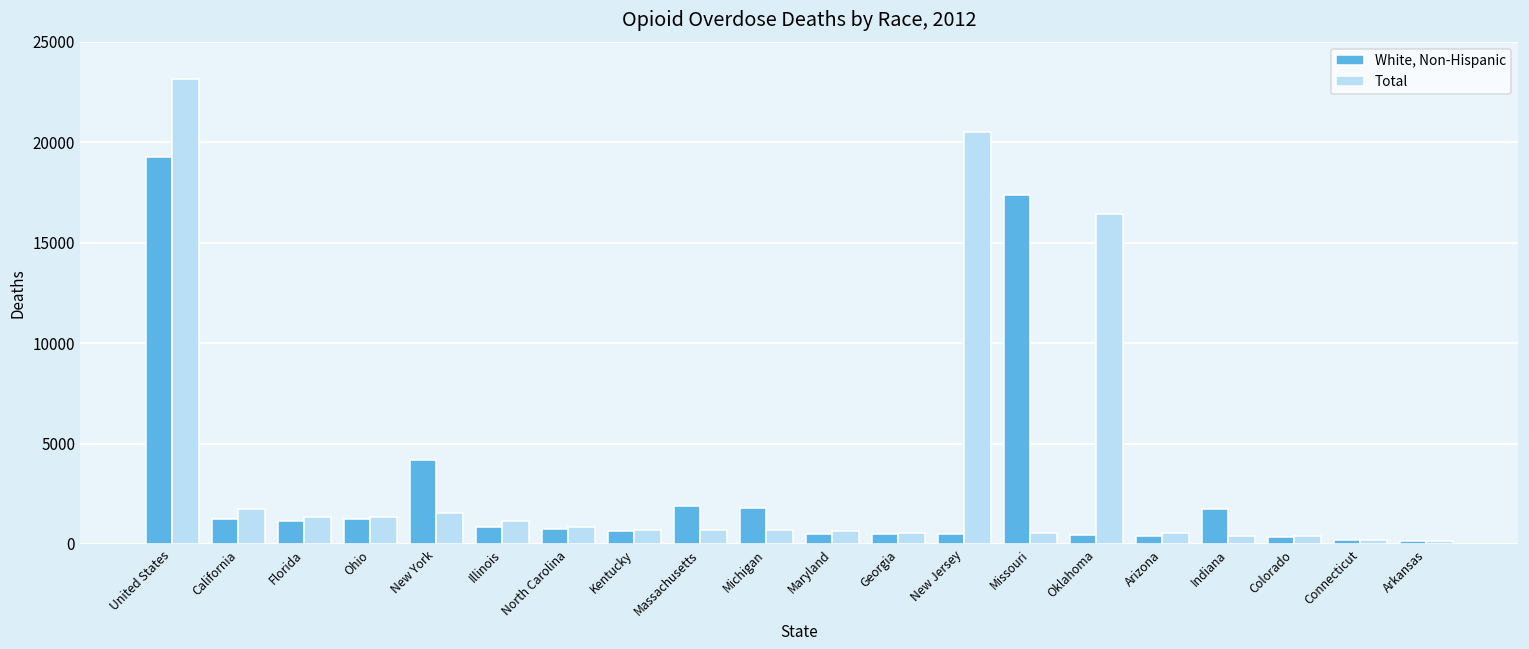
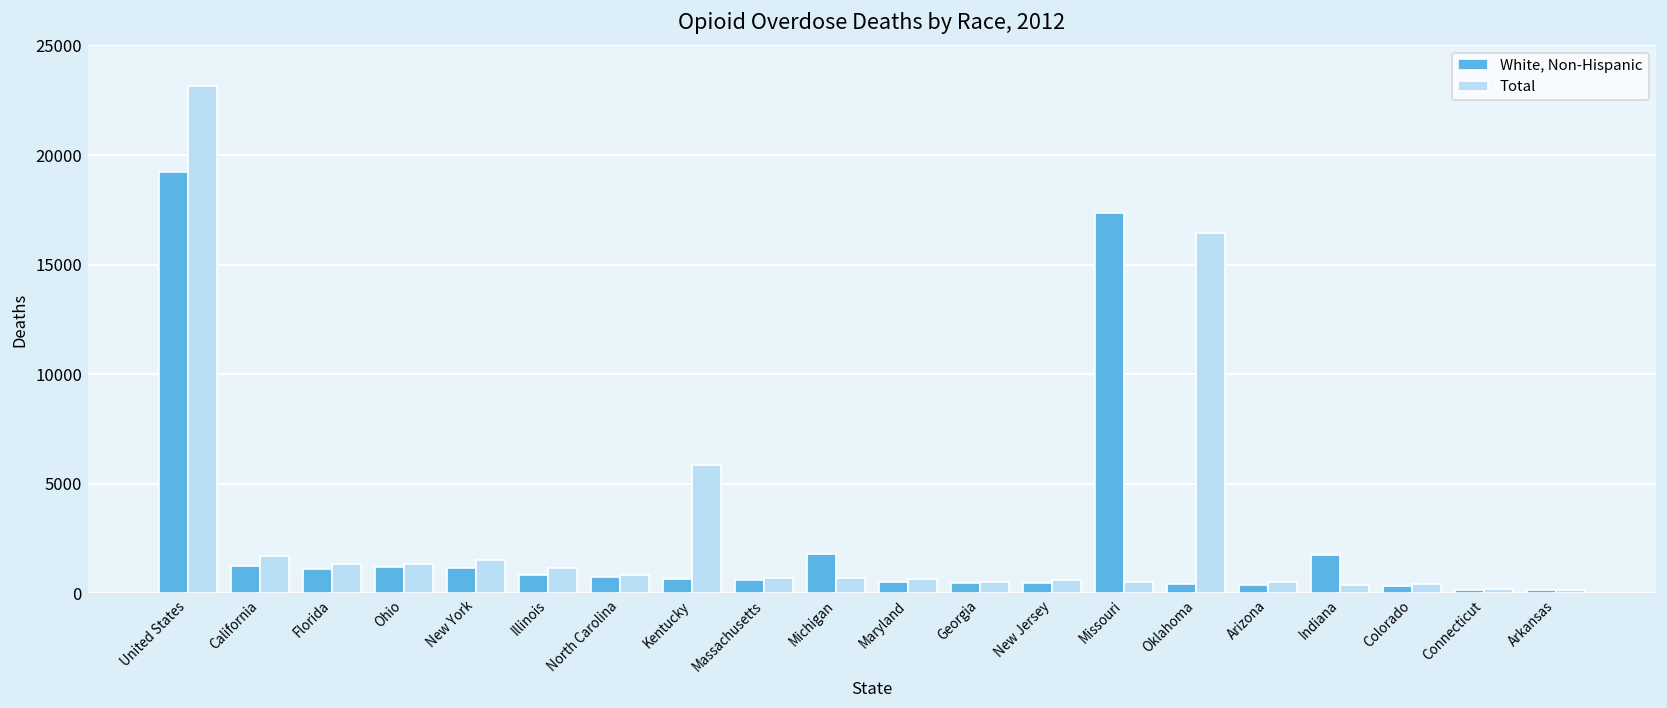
  {
    "White, Non-Hispanic": {
      "United States": 19200,
      "California": 1300,
      "Florida": 1100,
      "Ohio": 1200,
-     "New York": 4200,
+     "New York": 1100,
      "Illinois": 900,
      "North Carolina": 800,
      "Kentucky": 700,
-     "Massachusetts": 1900,
+     "Massachusetts": 600,
      "Michigan": 1800,
      "Maryland": 500,
      "Georgia": 500,
      "New Jersey": 500,
      "Missouri": 17400,
      "Oklahoma": 400,
      "Arizona": 400,
      "Indiana": 1800,
      "Colorado": 300,
      "Connecticut": 200,
      "Arkansas": 200
    },
    "Total": {
      "United States": 23200,
      "California": 1700,
      "Florida": 1300,
      "Ohio": 1400,
      "New York": 1500,
      "Illinois": 1200,
      "North Carolina": 800,
-     "Kentucky": 700,
+     "Kentucky": 5800,
      "Massachusetts": 700,
      "Michigan": 700,
      "Maryland": 700,
      "Georgia": 500,
-     "New Jersey": 20500,
+     "New Jersey": 600,
      "Missouri": 500,
      "Oklahoma": 16400,
      "Arizona": 500,
      "Indiana": 400,
      "Colorado": 400,
      "Connecticut": 200,
      "Arkansas": 200
    }
  }
